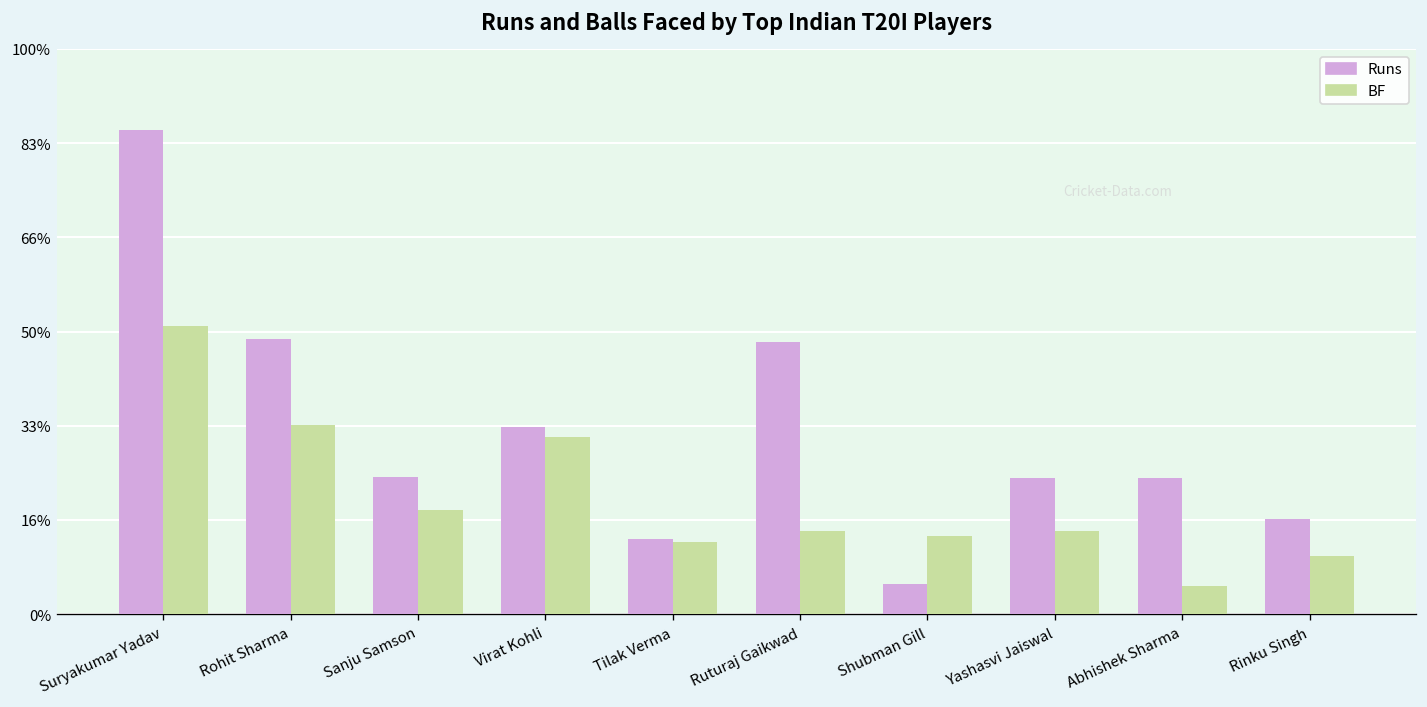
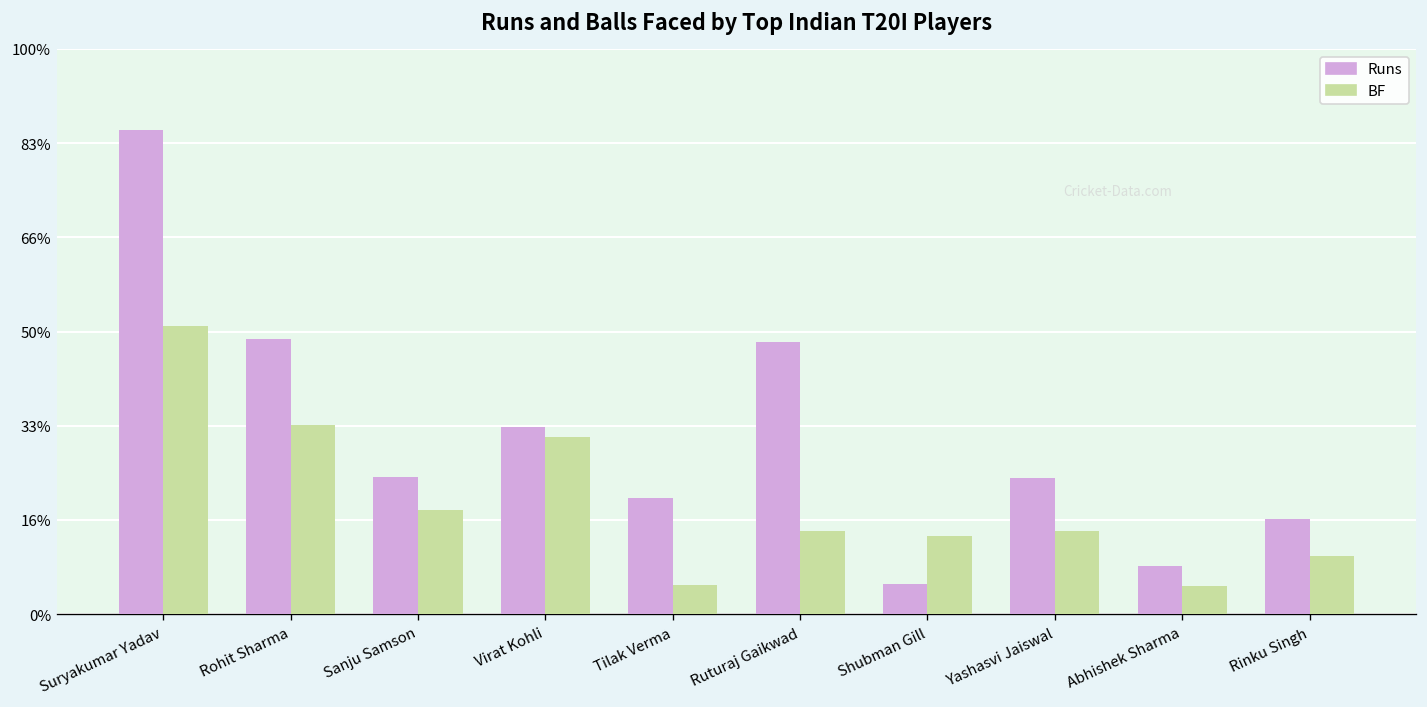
  {
    "Runs": {
      "Suryakumar Yadav": "86%",
      "Rohit Sharma": "49%",
      "Sanju Samson": "24%",
      "Virat Kohli": "33%",
-     "Tilak Verma": "13%",
+     "Tilak Verma": "21%",
      "Ruturaj Gaikwad": "48%",
      "Shubman Gill": "5%",
      "Yashasvi Jaiswal": "24%",
-     "Abhishek Sharma": "24%",
+     "Abhishek Sharma": "9%",
      "Rinku Singh": "17%"
    },
    "BF": {
      "Suryakumar Yadav": "51%",
      "Rohit Sharma": "34%",
      "Sanju Samson": "18%",
      "Virat Kohli": "31%",
-     "Tilak Verma": "13%",
+     "Tilak Verma": "5%",
      "Ruturaj Gaikwad": "15%",
      "Shubman Gill": "14%",
      "Yashasvi Jaiswal": "15%",
      "Abhishek Sharma": "5%",
      "Rinku Singh": "10%"
    }
  }
